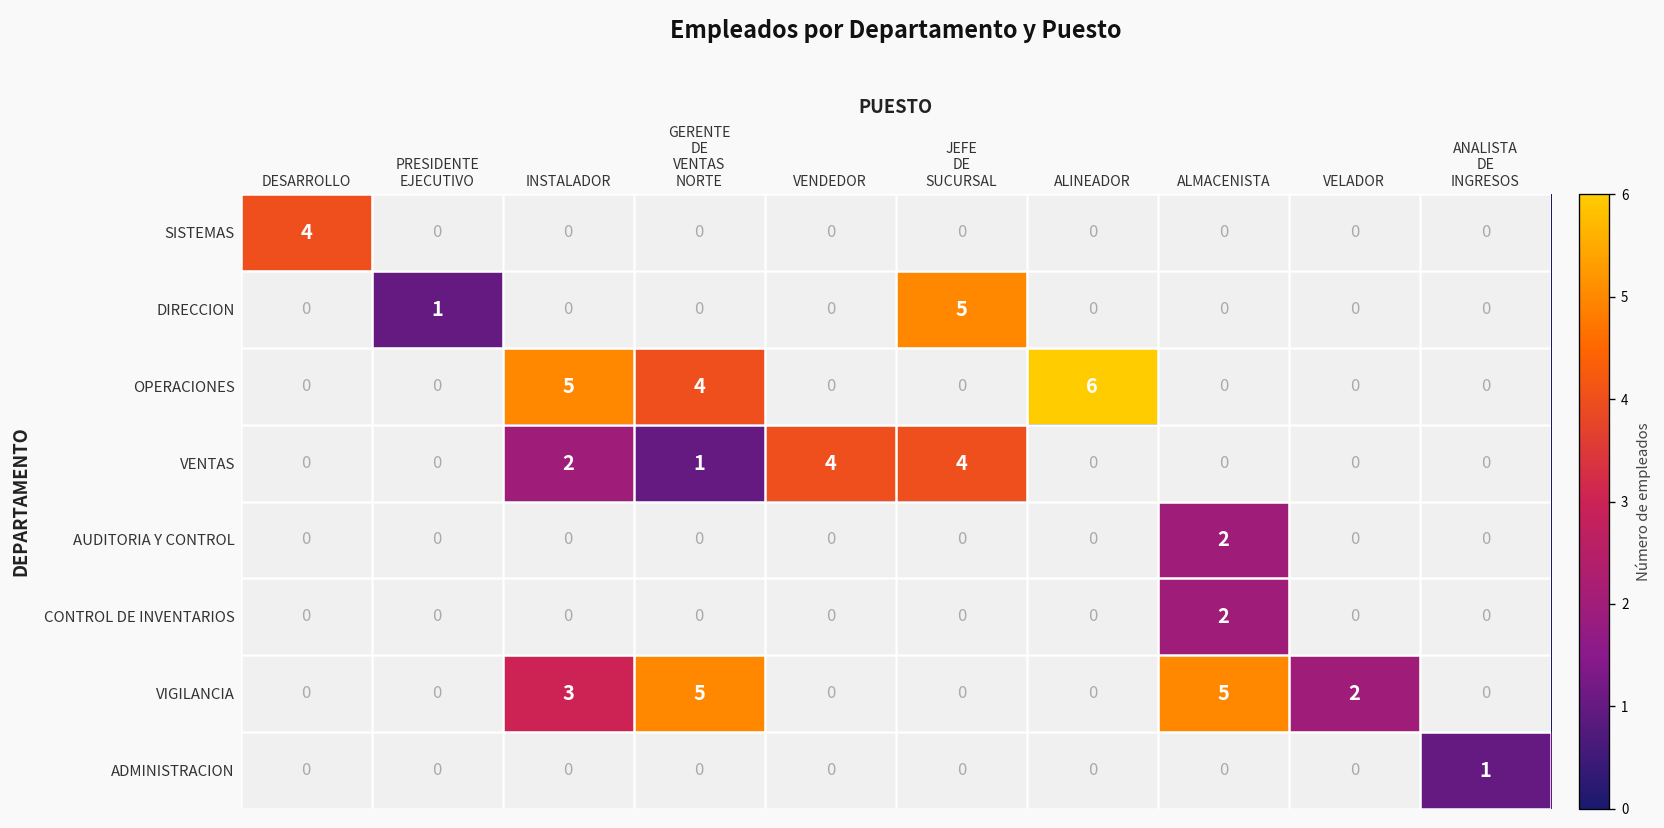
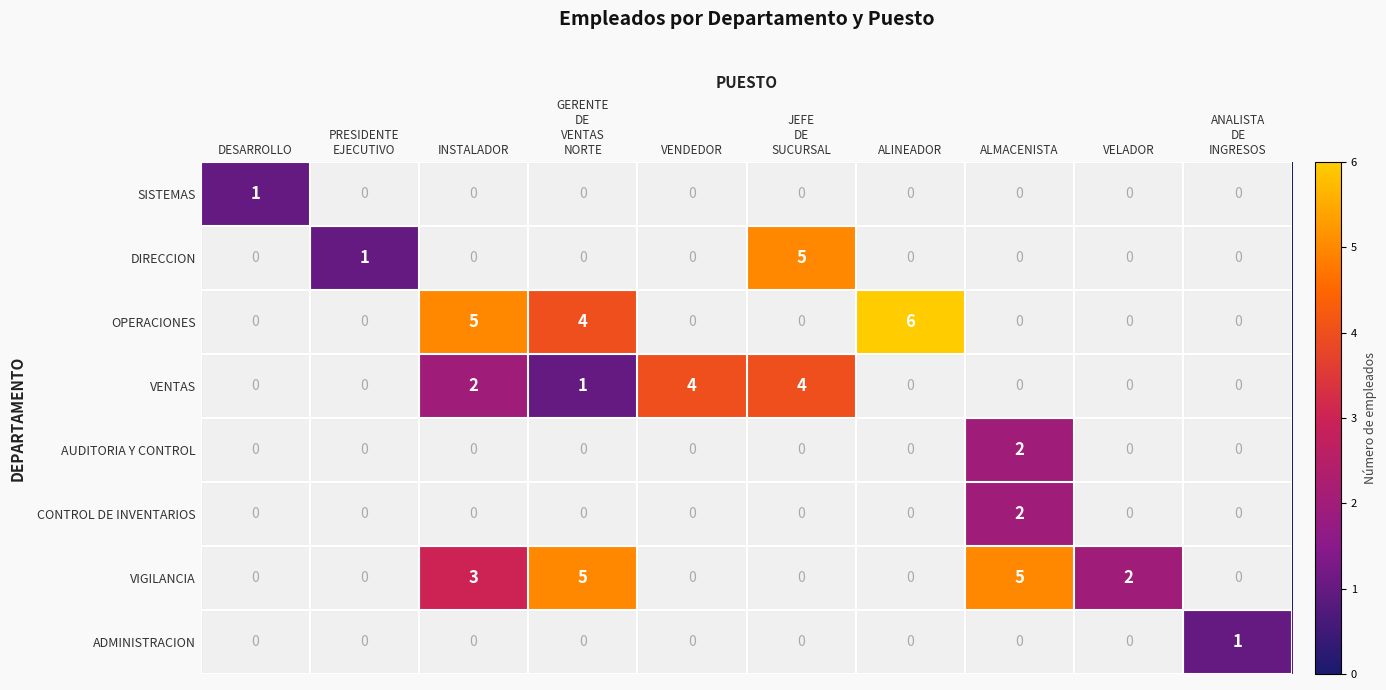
  {
    "SISTEMAS": {
-     "DESARROLLO": 4
+     "DESARROLLO": 1
    },
    "DIRECCION": {
      "PRESIDENTE EJECUTIVO": 1,
      "JEFE DE SUCURSAL": 5
    },
    "OPERACIONES": {
      "INSTALADOR": 5,
      "GERENTE DE VENTAS NORTE": 4,
      "ALINEADOR": 6
    },
    "VENTAS": {
      "INSTALADOR": 2,
      "GERENTE DE VENTAS NORTE": 1,
      "VENDEDOR": 4,
      "JEFE DE SUCURSAL": 4
    },
    "AUDITORIA Y CONTROL": {
      "ALMACENISTA": 2
    },
    "CONTROL DE INVENTARIOS": {
      "ALMACENISTA": 2
    },
    "VIGILANCIA": {
      "INSTALADOR": 3,
      "GERENTE DE VENTAS NORTE": 5,
      "ALMACENISTA": 5,
      "VELADOR": 2
    },
    "ADMINISTRACION": {
      "ANALISTA DE INGRESOS": 1
    }
  }
